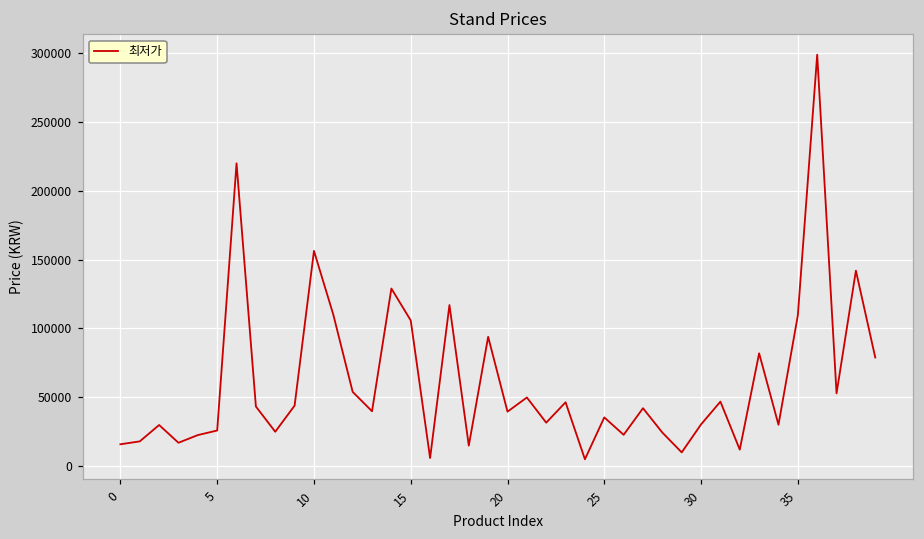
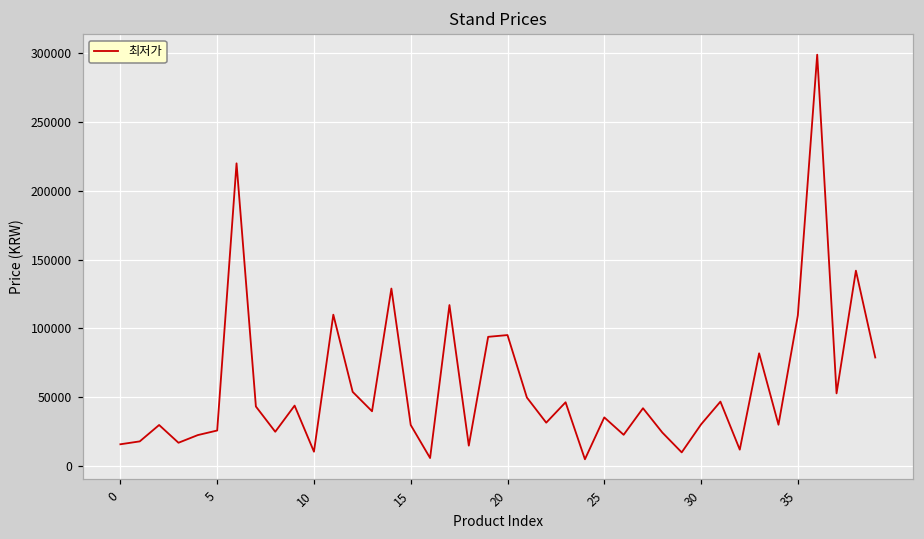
  {
    "0": 16000,
    "5": 26000,
-   "10": 156000,
-   "15": 106000,
-   "20": 40000,
+   "10": 10000,
+   "15": 30000,
+   "20": 95000,
    "25": 35000,
    "30": 30000,
    "35": 109000
  }
